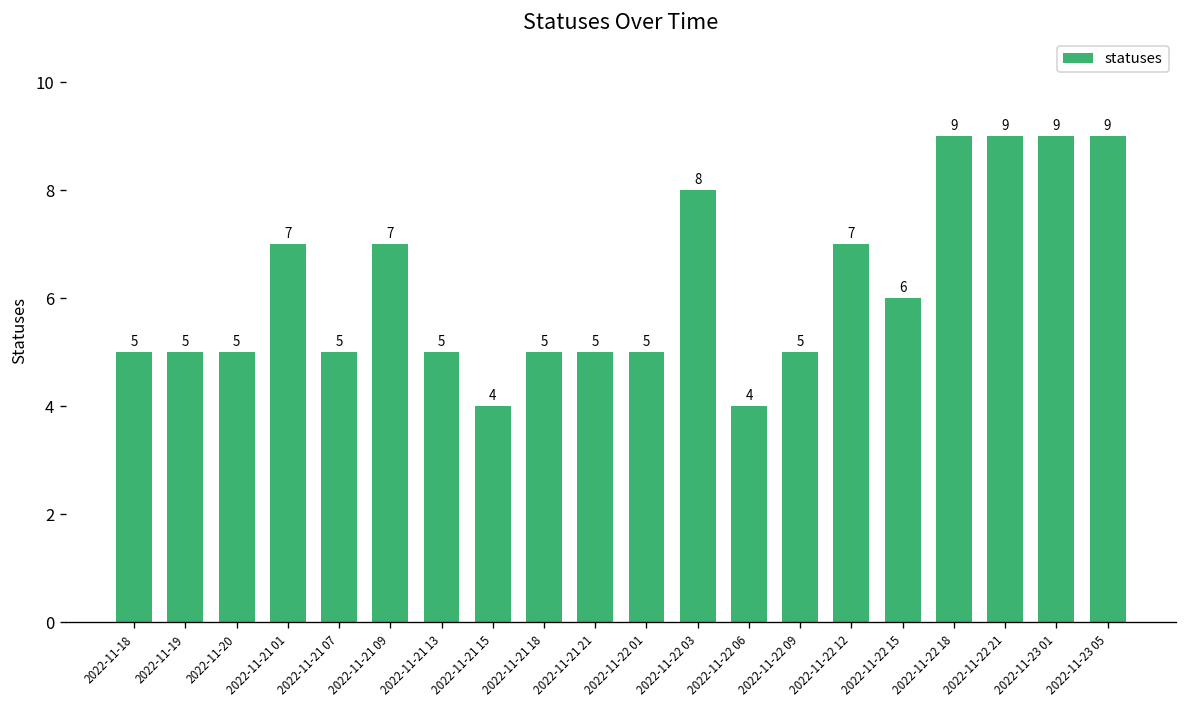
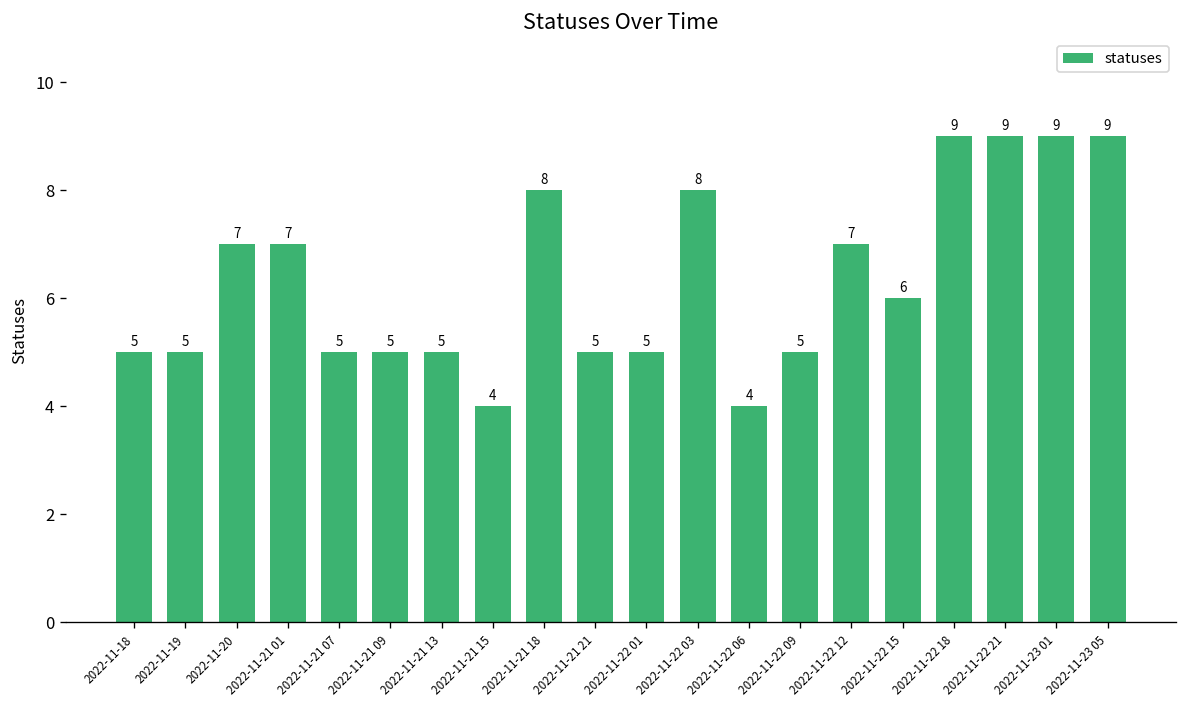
  {
    "2022-11-18": 5,
    "2022-11-19": 5,
-   "2022-11-20": 5,
+   "2022-11-20": 7,
    "2022-11-21 01": 7,
    "2022-11-21 07": 5,
-   "2022-11-21 09": 7,
+   "2022-11-21 09": 5,
    "2022-11-21 13": 5,
    "2022-11-21 15": 4,
-   "2022-11-21 18": 5,
+   "2022-11-21 18": 8,
    "2022-11-21 21": 5,
    "2022-11-22 01": 5,
    "2022-11-22 03": 8,
    "2022-11-22 06": 4,
    "2022-11-22 09": 5,
    "2022-11-22 12": 7,
    "2022-11-22 15": 6,
    "2022-11-22 18": 9,
    "2022-11-22 21": 9,
    "2022-11-23 01": 9,
    "2022-11-23 05": 9
  }
